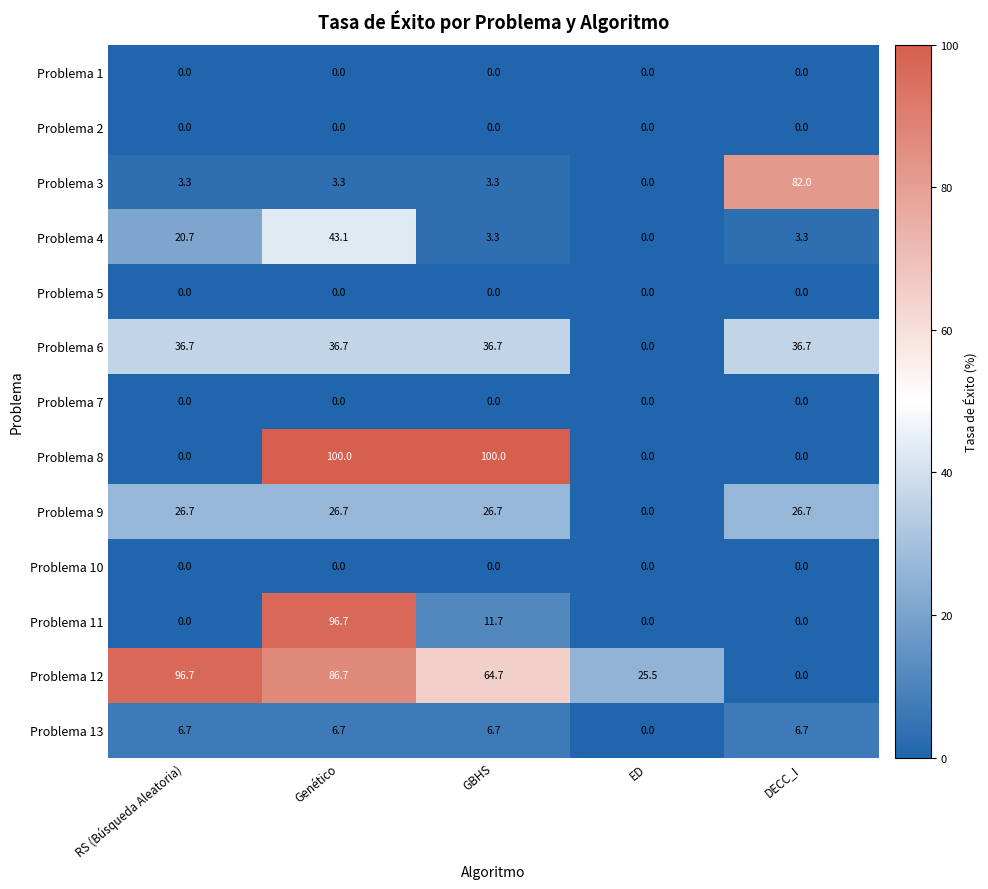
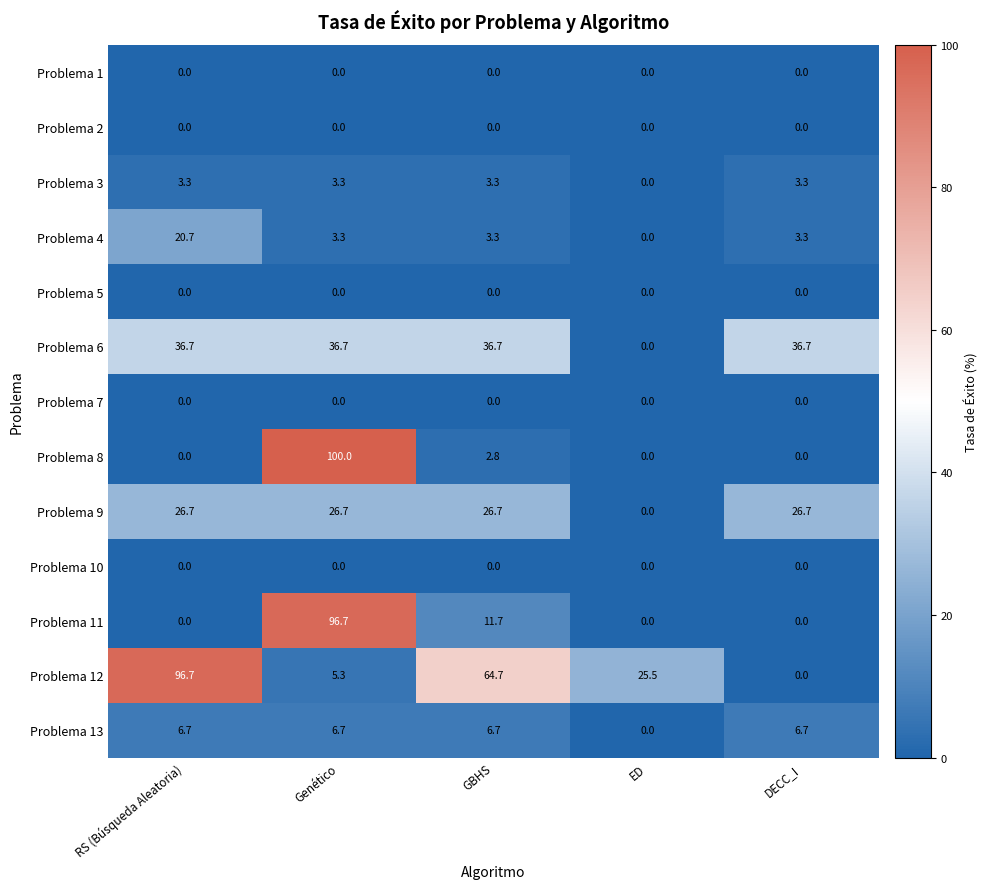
  {
    "Problema 1": {
      "RS (Búsqueda Aleatoria)": 0.0,
      "Genético": 0.0,
      "GBHS": 0.0,
      "ED": 0.0,
      "DECC_I": 0.0
    },
    "Problema 2": {
      "RS (Búsqueda Aleatoria)": 0.0,
      "Genético": 0.0,
      "GBHS": 0.0,
      "ED": 0.0,
      "DECC_I": 0.0
    },
    "Problema 3": {
      "RS (Búsqueda Aleatoria)": 3.3,
      "Genético": 3.3,
      "GBHS": 3.3,
      "ED": 0.0,
-     "DECC_I": 82.0
+     "DECC_I": 3.3
    },
    "Problema 4": {
      "RS (Búsqueda Aleatoria)": 20.7,
-     "Genético": 43.1,
+     "Genético": 3.3,
      "GBHS": 3.3,
      "ED": 0.0,
      "DECC_I": 3.3
    },
    "Problema 5": {
      "RS (Búsqueda Aleatoria)": 0.0,
      "Genético": 0.0,
      "GBHS": 0.0,
      "ED": 0.0,
      "DECC_I": 0.0
    },
    "Problema 6": {
      "RS (Búsqueda Aleatoria)": 36.7,
      "Genético": 36.7,
      "GBHS": 36.7,
      "ED": 0.0,
      "DECC_I": 36.7
    },
    "Problema 7": {
      "RS (Búsqueda Aleatoria)": 0.0,
      "Genético": 0.0,
      "GBHS": 0.0,
      "ED": 0.0,
      "DECC_I": 0.0
    },
    "Problema 8": {
      "RS (Búsqueda Aleatoria)": 0.0,
      "Genético": 100.0,
-     "GBHS": 100.0,
+     "GBHS": 2.8,
      "ED": 0.0,
      "DECC_I": 0.0
    },
    "Problema 9": {
      "RS (Búsqueda Aleatoria)": 26.7,
      "Genético": 26.7,
      "GBHS": 26.7,
      "ED": 0.0,
      "DECC_I": 26.7
    },
    "Problema 10": {
      "RS (Búsqueda Aleatoria)": 0.0,
      "Genético": 0.0,
      "GBHS": 0.0,
      "ED": 0.0,
      "DECC_I": 0.0
    },
    "Problema 11": {
      "RS (Búsqueda Aleatoria)": 0.0,
      "Genético": 96.7,
      "GBHS": 11.7,
      "ED": 0.0,
      "DECC_I": 0.0
    },
    "Problema 12": {
      "RS (Búsqueda Aleatoria)": 96.7,
-     "Genético": 86.7,
+     "Genético": 5.3,
      "GBHS": 64.7,
      "ED": 25.5,
      "DECC_I": 0.0
    },
    "Problema 13": {
      "RS (Búsqueda Aleatoria)": 6.7,
      "Genético": 6.7,
      "GBHS": 6.7,
      "ED": 0.0,
      "DECC_I": 6.7
    }
  }
